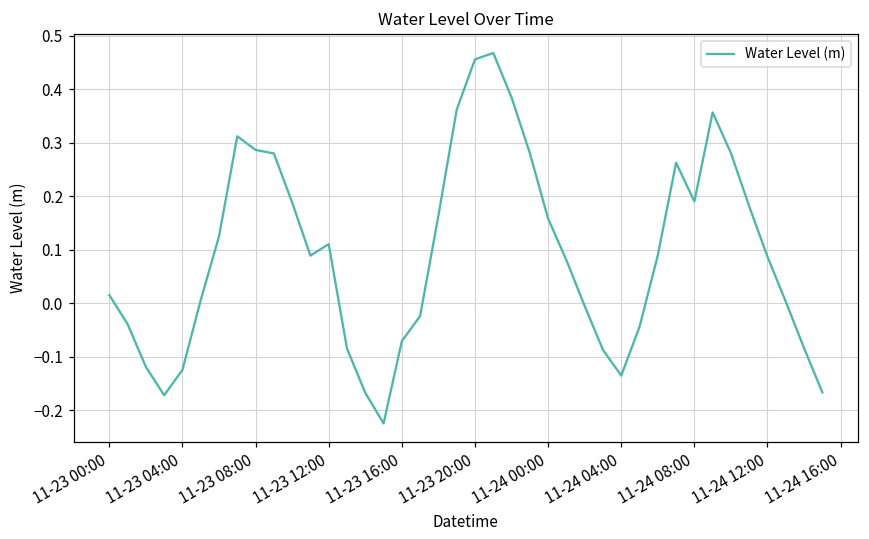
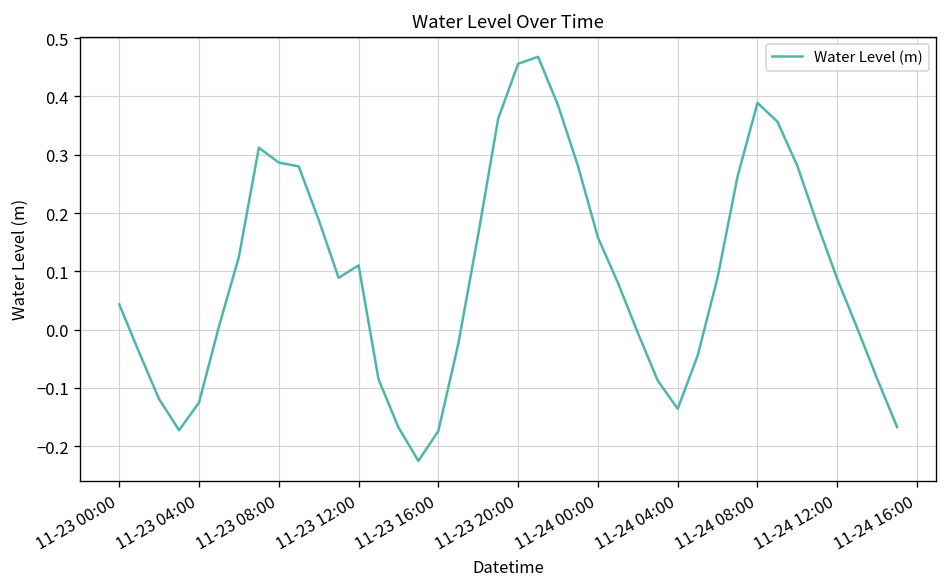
  {
-   "11-23 00:00": 0.01,
+   "11-23 00:00": 0.04,
    "11-23 04:00": -0.12,
    "11-23 08:00": 0.29,
    "11-23 12:00": 0.11,
-   "11-23 16:00": -0.07,
+   "11-23 16:00": -0.17,
    "11-23 20:00": 0.46,
    "11-24 00:00": 0.16,
    "11-24 04:00": -0.14,
-   "11-24 08:00": 0.19,
+   "11-24 08:00": 0.39,
    "11-24 12:00": 0.09
  }
